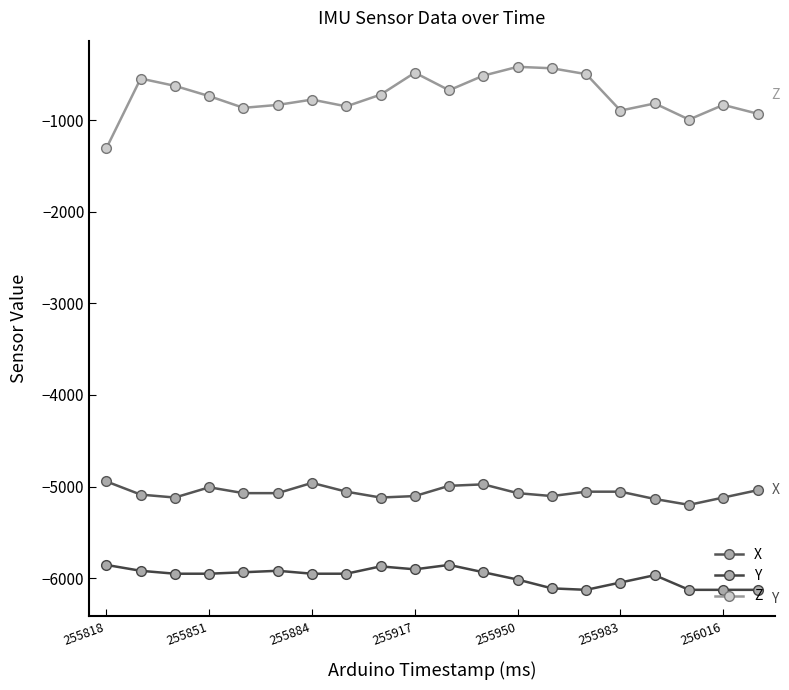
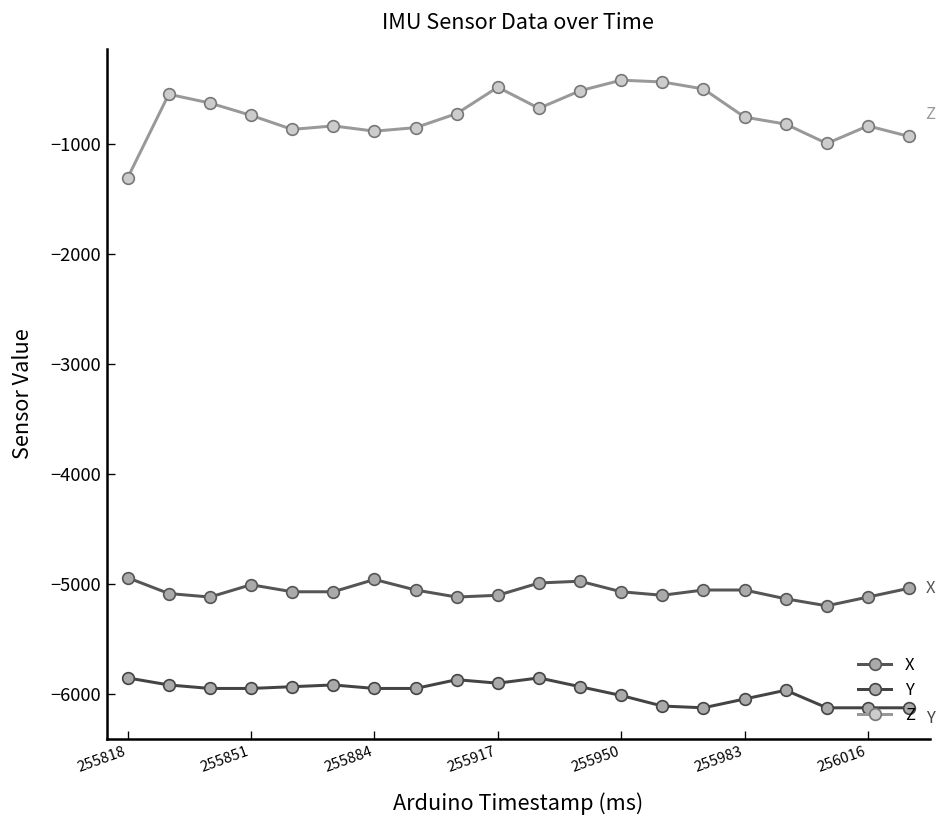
  {
    "Z": {
      "255818": -1300,
      "255851": -700,
-     "255884": -800,
+     "255884": -900,
      "255917": -500,
      "255950": -400,
-     "255983": -900,
+     "255983": -800,
      "256016": -800
    }
  }
